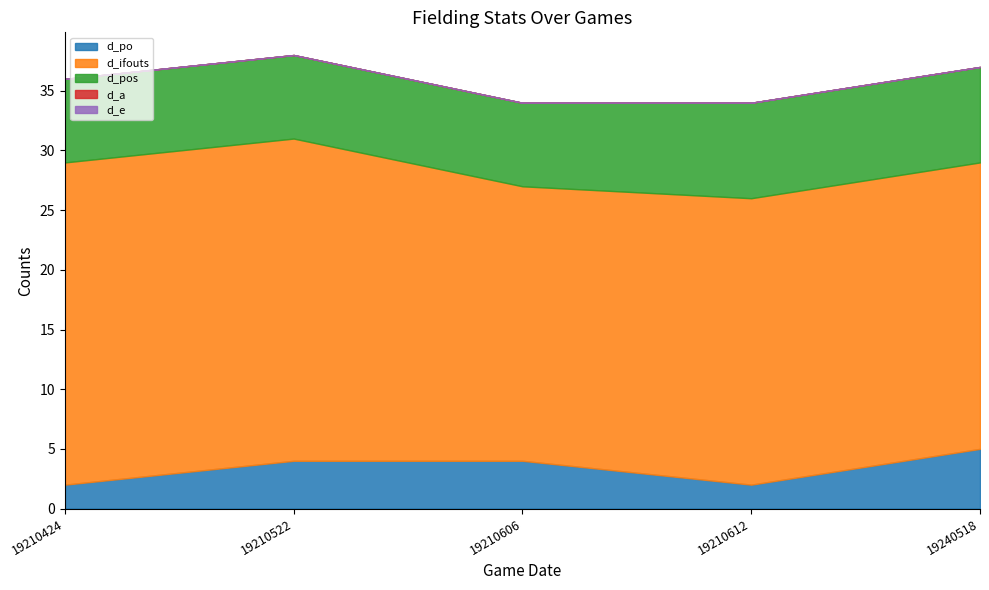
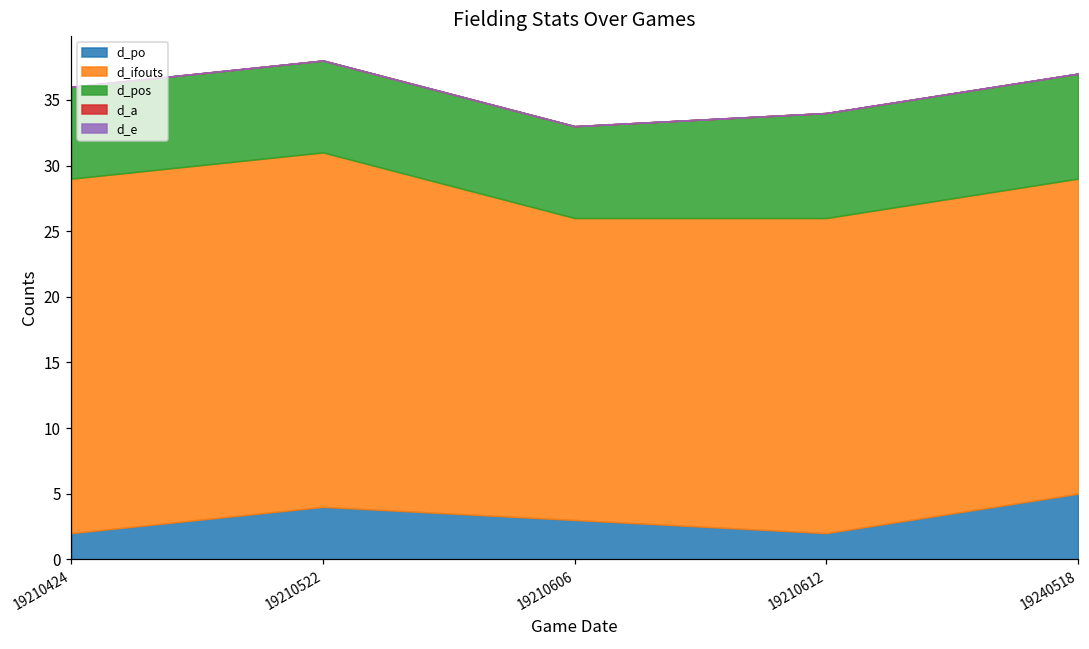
  {
    "d_po": {
      "19210424": 2,
      "19210522": 4,
-     "19210606": 4,
+     "19210606": 3,
      "19210612": 2,
      "19240518": 5
    },
    "d_ifouts": {
      "19210424": 27,
      "19210522": 27,
      "19210606": 23,
      "19210612": 24,
      "19240518": 24
    }
  }
